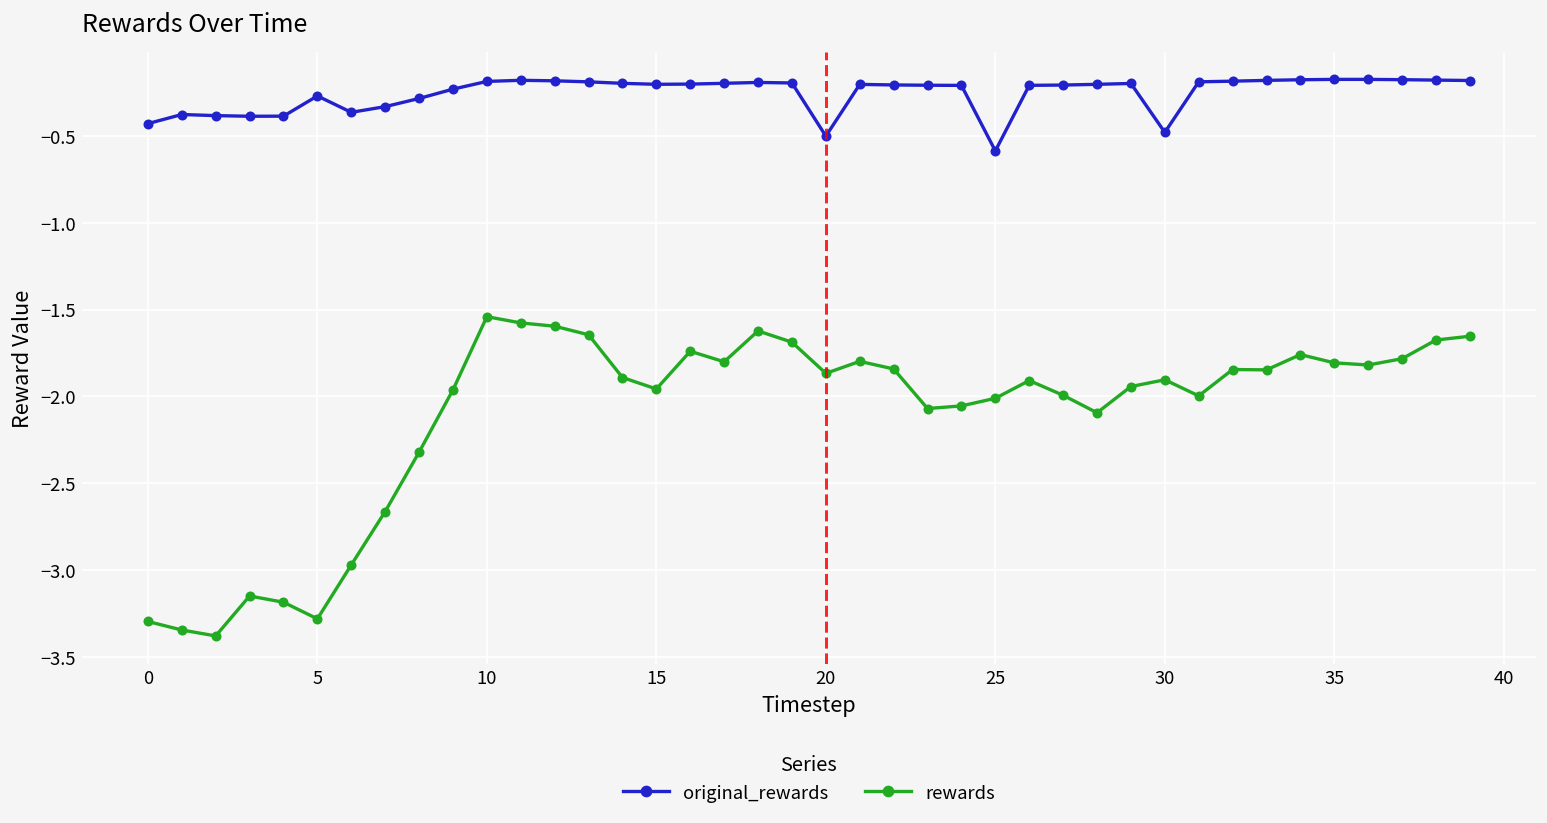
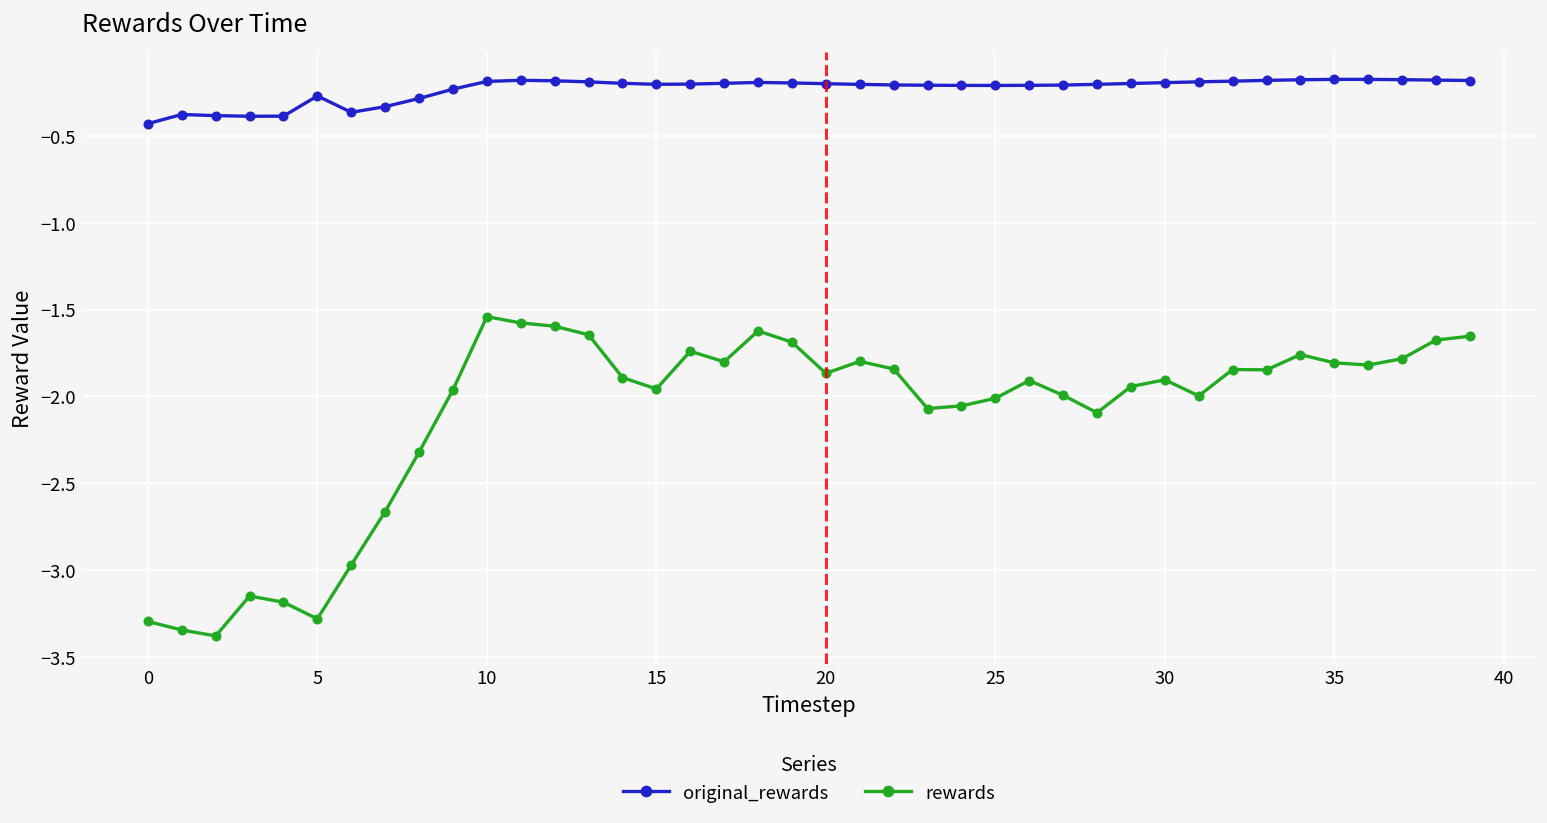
  {
    "original_rewards": {
      "0": -0.43,
      "5": -0.27,
      "10": -0.19,
      "15": -0.20,
-     "20": -0.50,
-     "25": -0.59,
-     "30": -0.48,
+     "20": -0.20,
+     "25": -0.21,
+     "30": -0.19,
      "35": -0.17
    },
    "rewards": {
      "0": -3.30,
      "5": -3.28,
      "10": -1.54,
      "15": -1.96,
      "20": -1.87,
      "25": -2.01,
      "30": -1.90,
      "35": -1.81
    }
  }
